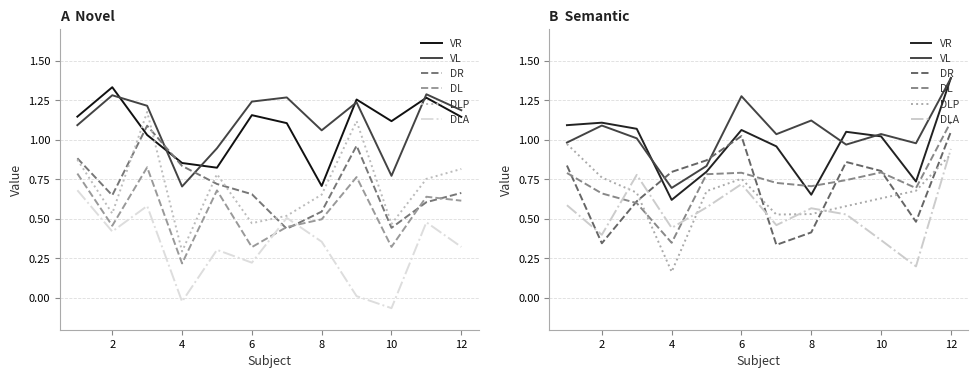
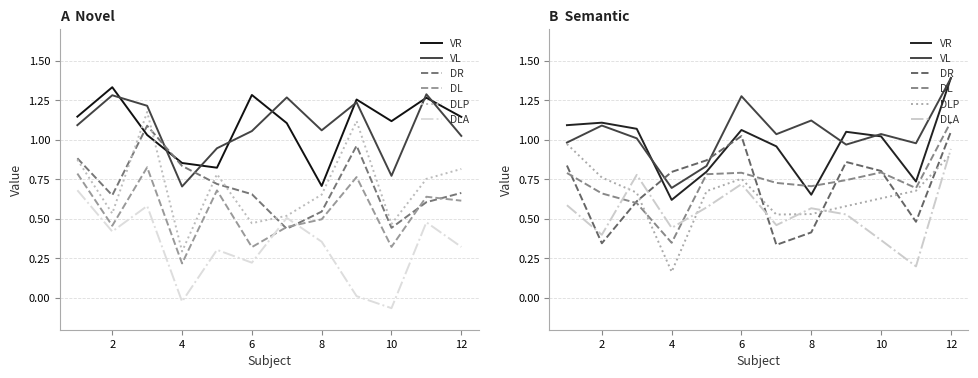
  {
    "A Novel": {
      "VR": {
        "2": 1.33,
        "4": 0.85,
-       "6": 1.16,
+       "6": 1.28,
        "8": 0.71,
        "10": 1.12,
        "12": 1.14
      },
      "VL": {
        "2": 1.28,
        "4": 0.71,
-       "6": 1.24,
+       "6": 1.06,
        "8": 1.06,
        "10": 0.77,
-       "12": 1.19
+       "12": 1.02
      }
    }
  }
